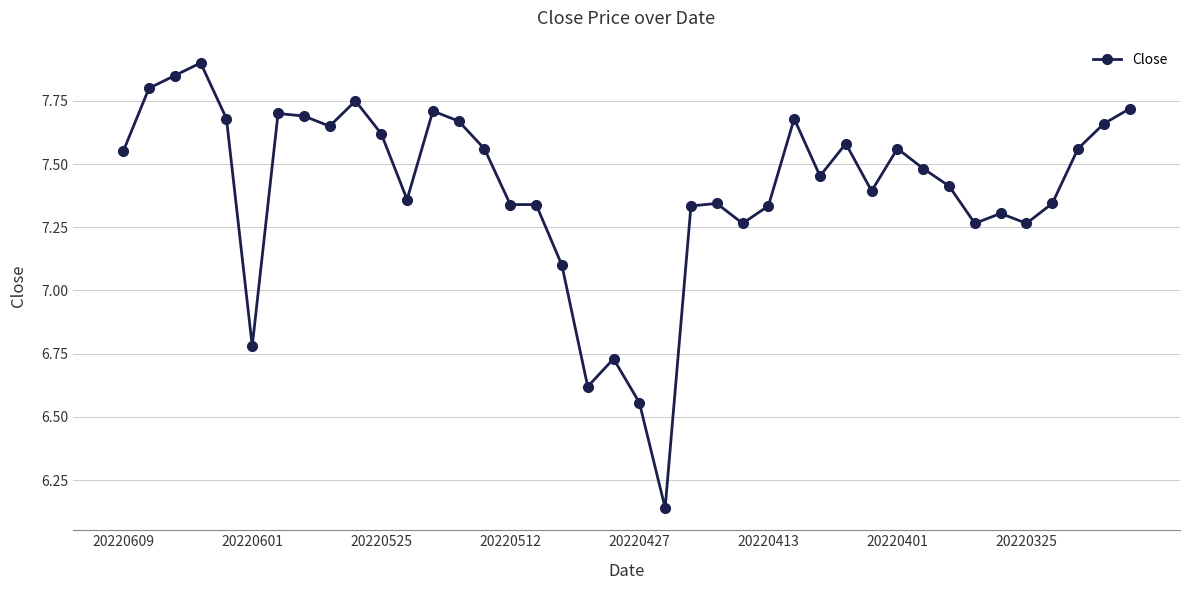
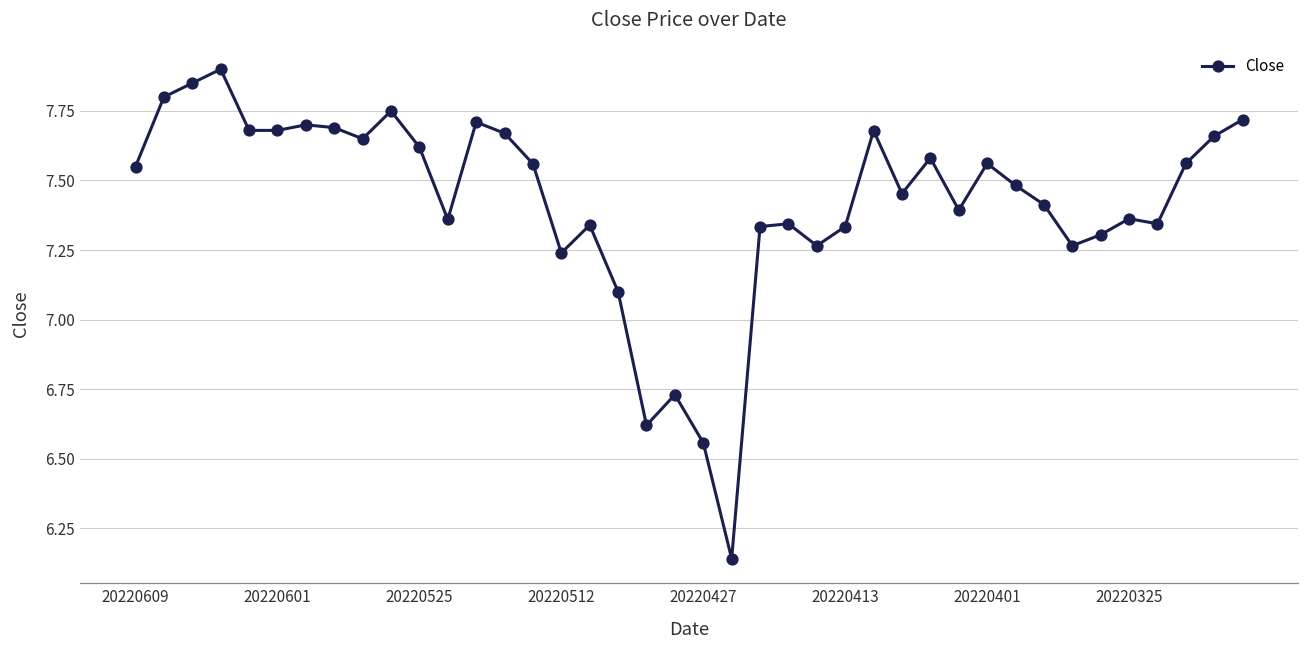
  {
    "20220609": 7.55,
-   "20220601": 6.78,
+   "20220601": 7.68,
    "20220525": 7.62,
-   "20220512": 7.34,
+   "20220512": 7.24,
    "20220427": 6.56,
    "20220413": 7.33,
    "20220401": 7.56,
-   "20220325": 7.27
+   "20220325": 7.36
  }
